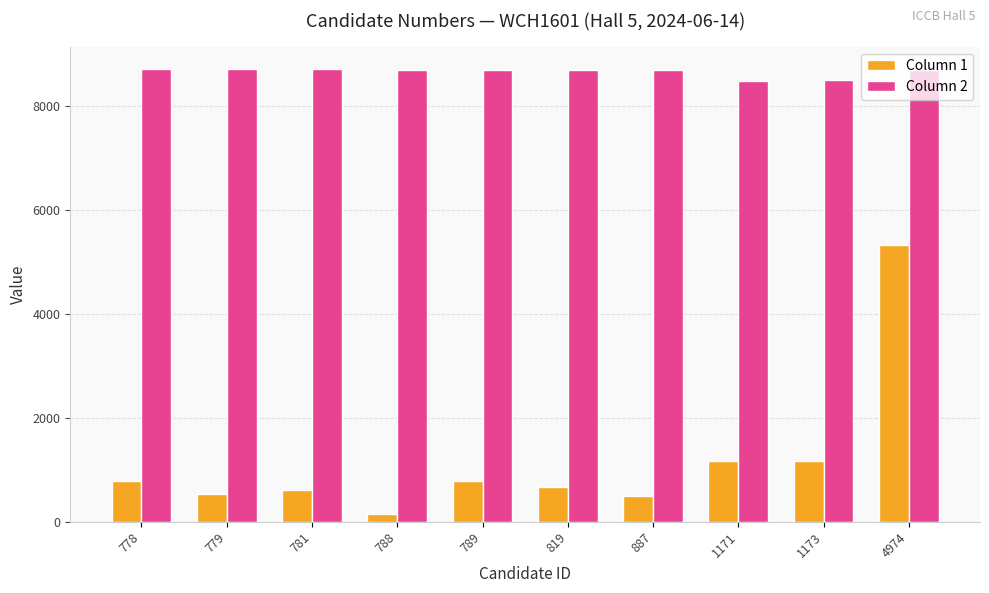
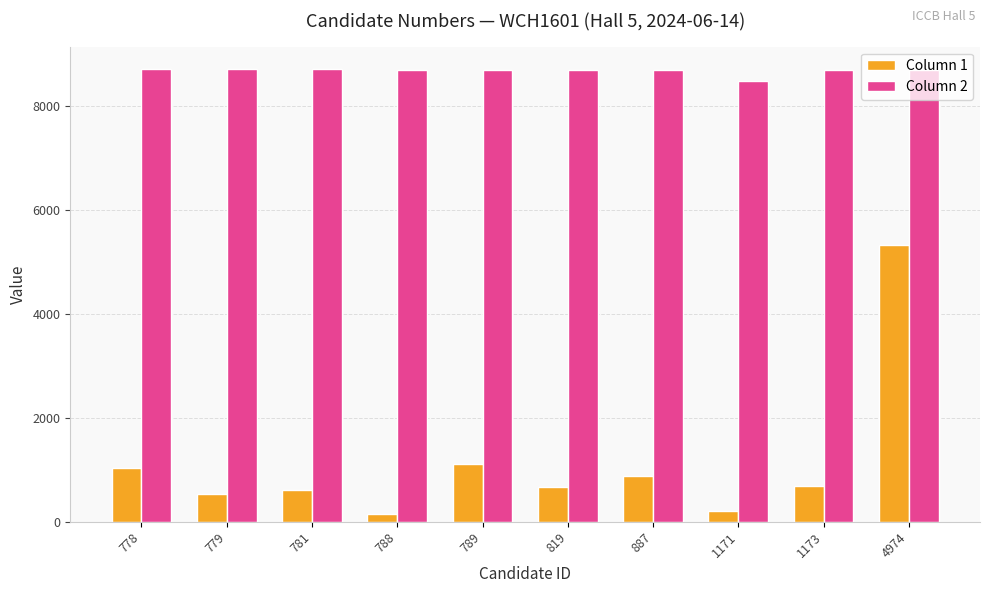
  {
    "Column 1": {
-     "778": 800,
+     "778": 1000,
      "779": 500,
      "781": 600,
      "788": 100,
-     "789": 800,
+     "789": 1100,
      "819": 700,
-     "887": 500,
-     "1171": 1200,
-     "1173": 1200,
+     "887": 900,
+     "1171": 200,
+     "1173": 700,
      "4974": 5300
    },
    "Column 2": {
      "778": 8700,
      "779": 8700,
      "781": 8700,
      "788": 8700,
      "789": 8700,
      "819": 8700,
      "887": 8700,
      "1171": 8500,
-     "1173": 8500
+     "1173": 8700
    }
  }
